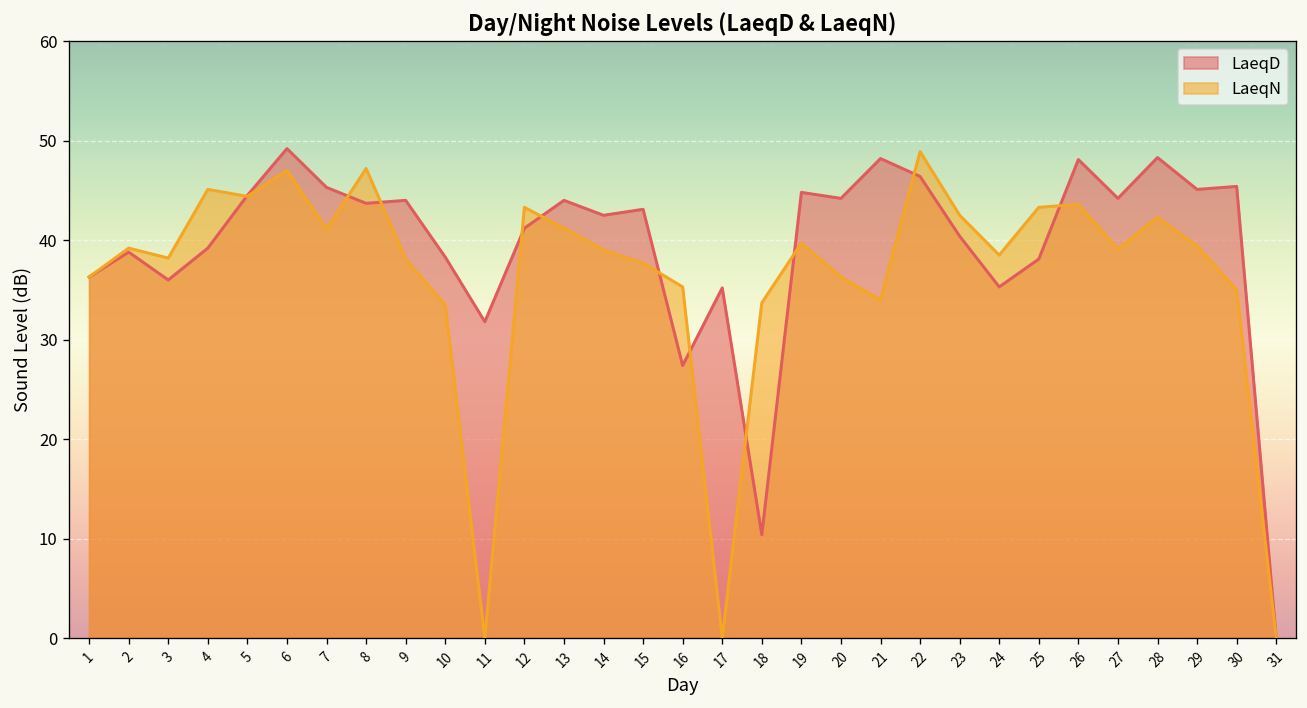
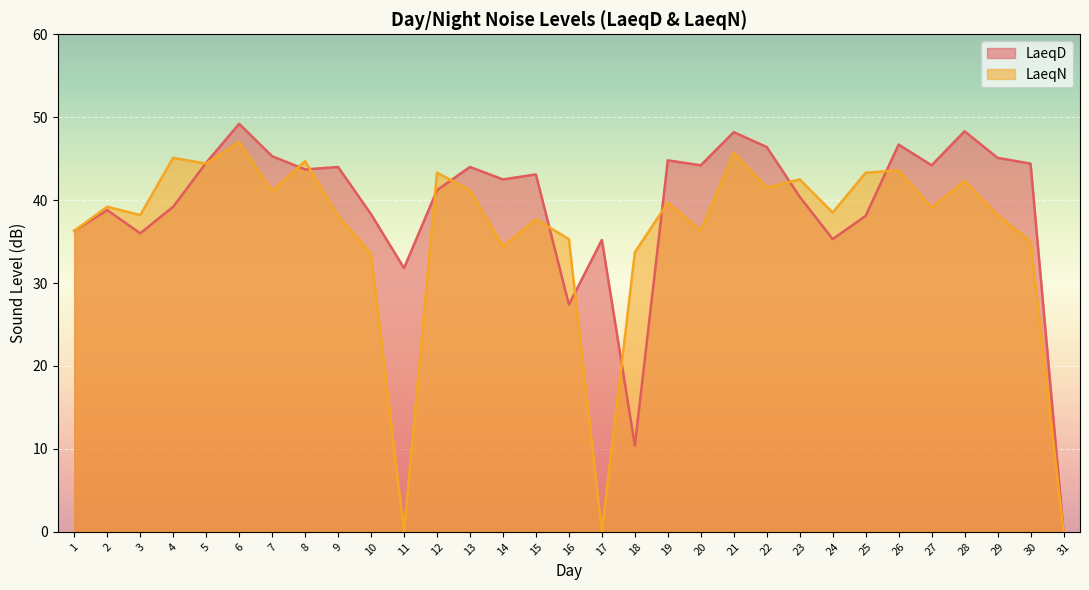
  {
    "LaeqD": {
      "2": 39,
      "3": 36,
      "4": 39,
      "6": 49,
      "7": 45,
      "8": 44,
      "9": 44,
      "10": 38,
      "11": 32,
      "12": 41,
      "13": 44,
      "14": 43,
      "15": 43,
      "16": 27,
      "17": 35,
      "18": 10,
      "19": 45,
      "20": 44,
      "21": 48,
      "22": 46,
      "23": 40,
      "24": 35,
      "25": 38,
-     "26": 48,
+     "26": 47,
      "27": 44,
      "28": 48,
      "29": 45,
-     "30": 45
+     "30": 44
    },
    "LaeqN": {
      "2": 39,
      "3": 38,
      "4": 45,
      "6": 47,
      "7": 41,
-     "8": 47,
+     "8": 45,
      "9": 38,
      "10": 34,
      "11": 0,
      "12": 43,
      "13": 41,
-     "14": 39,
+     "14": 34,
      "15": 38,
      "16": 35,
      "17": 0,
      "18": 34,
      "19": 40,
      "20": 36,
-     "21": 34,
-     "22": 49,
+     "21": 46,
+     "22": 42,
      "23": 43,
      "24": 39,
      "25": 43,
      "26": 44,
      "27": 39,
      "28": 42,
-     "29": 39,
+     "29": 38,
      "30": 35
    }
  }
